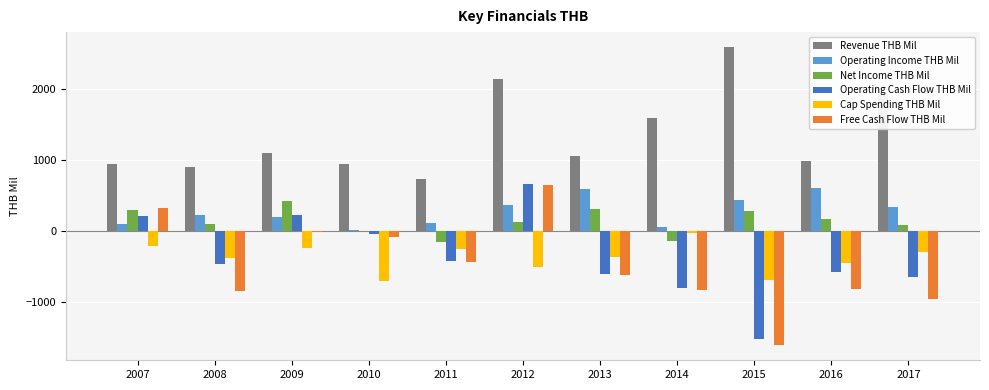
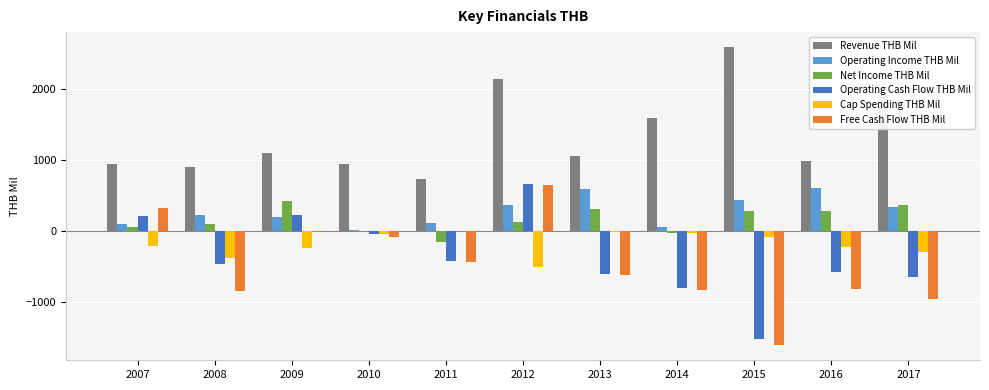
  {
    "Revenue THB Mil": {
      "2007": 900,
      "2008": 900,
      "2009": 1100,
      "2010": 900,
      "2011": 700,
      "2012": 2100,
      "2013": 1100,
      "2014": 1600,
      "2015": 2600,
      "2016": 1000
    },
    "Net Income THB Mil": {
-     "2007": 300,
+     "2007": 100,
      "2008": 100,
      "2009": 400,
      "2011": -200,
      "2012": 100,
      "2013": 300,
-     "2014": -100,
+     "2014": 0,
      "2015": 300,
-     "2016": 200,
-     "2017": 100
+     "2016": 300,
+     "2017": 400
    },
    "Cap Spending THB Mil": {
      "2007": -200,
      "2008": -400,
      "2009": -200,
-     "2010": -700,
-     "2011": -300,
+     "2010": 0,
+     "2011": 0,
      "2012": -500,
-     "2013": -400,
-     "2015": -700,
-     "2016": -500,
+     "2013": 0,
+     "2015": -100,
+     "2016": -200,
      "2017": -300
    },
    "Free Cash Flow THB Mil": {
      "2007": 300,
      "2008": -900,
      "2010": -100,
      "2011": -400,
      "2012": 600,
      "2013": -600,
      "2014": -800,
      "2015": -1600,
      "2016": -800,
      "2017": -1000
    }
  }
